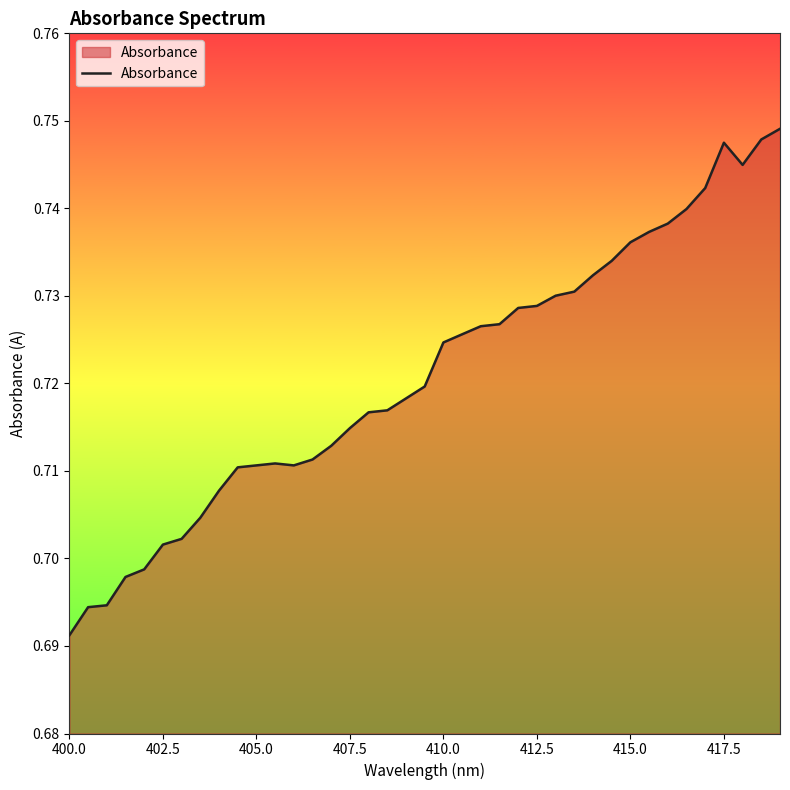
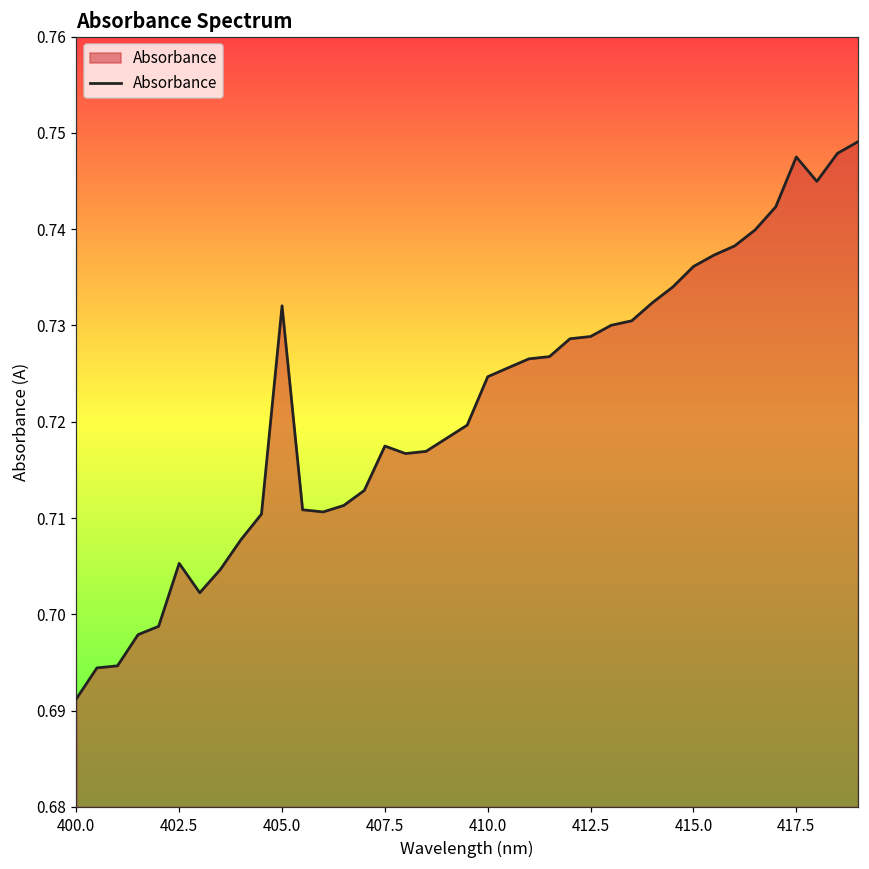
  {
    "400.0": 0.691,
-   "402.5": 0.702,
-   "405.0": 0.711,
-   "407.5": 0.715,
+   "402.5": 0.705,
+   "405.0": 0.732,
+   "407.5": 0.717,
    "410.0": 0.725,
    "412.5": 0.729,
    "415.0": 0.736,
    "417.5": 0.748
  }
